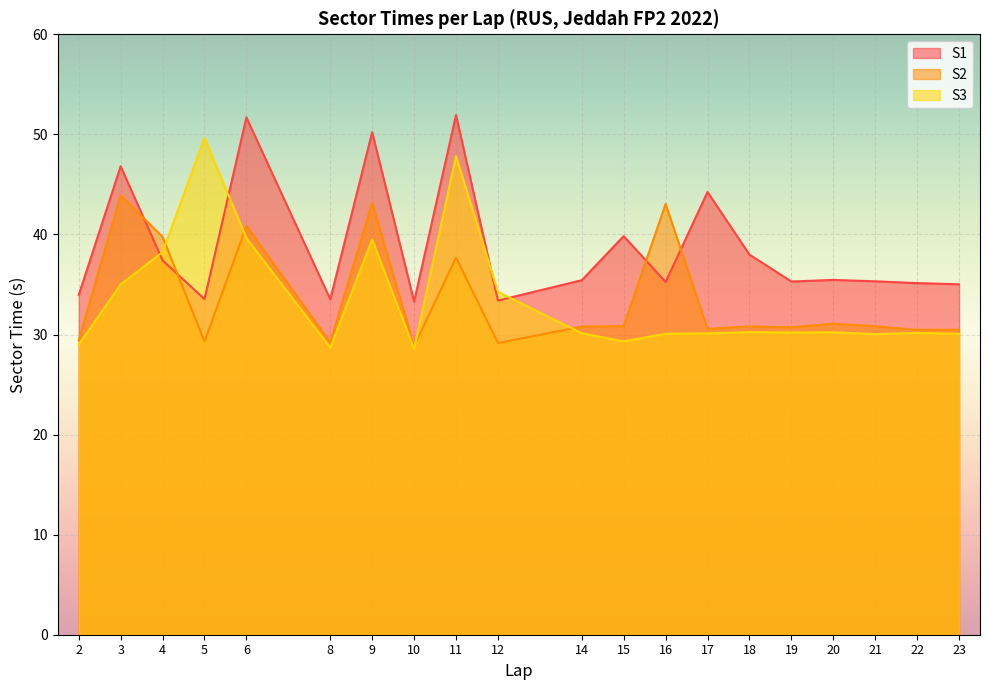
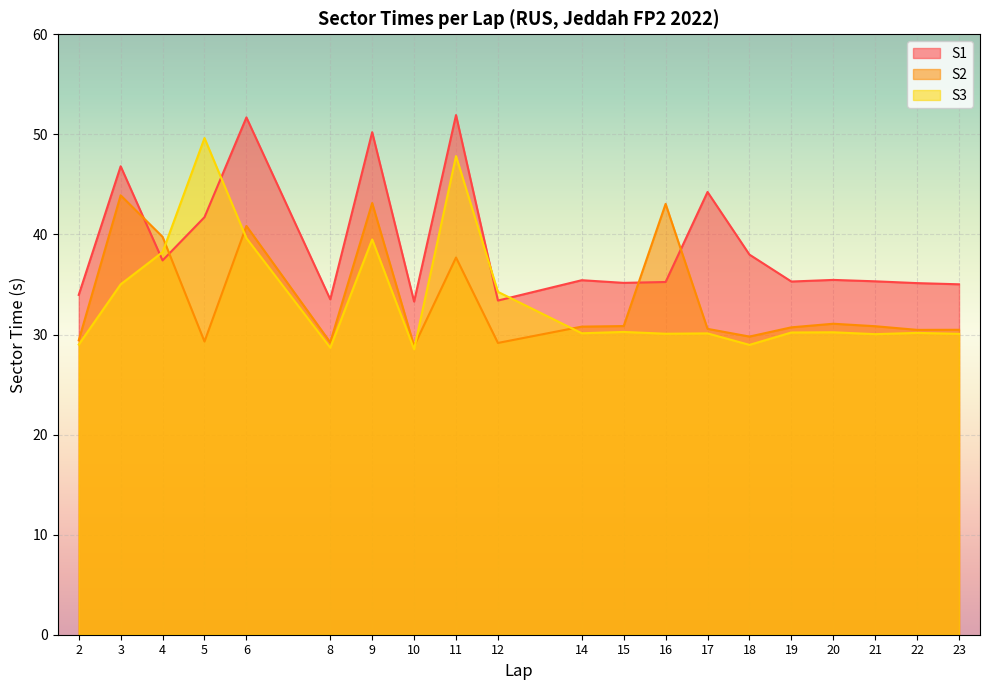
  {
    "S1": {
      "2": 34.0,
      "3": 46.8,
      "4": 37.4,
-     "5": 33.5,
+     "5": 41.7,
      "6": 51.7,
      "8": 33.5,
      "9": 50.2,
      "10": 33.3,
      "11": 51.9,
      "12": 33.4,
      "14": 35.4,
-     "15": 39.8,
+     "15": 35.2,
      "16": 35.2,
      "17": 44.2,
      "18": 38.0,
      "19": 35.3,
      "20": 35.5,
      "21": 35.3,
      "22": 35.1,
      "23": 35.0
    },
    "S2": {
      "2": 29.4,
      "3": 43.9,
      "4": 39.8,
      "5": 29.3,
      "6": 40.8,
      "8": 29.2,
      "9": 43.1,
      "10": 28.9,
      "11": 37.7,
      "12": 29.2,
      "14": 30.8,
      "15": 30.8,
      "16": 43.1,
      "17": 30.6,
-     "18": 30.8,
+     "18": 29.8,
      "19": 30.7,
      "20": 31.1,
      "21": 30.8,
      "22": 30.5,
      "23": 30.5
    },
    "S3": {
      "2": 29.0,
      "3": 35.0,
      "4": 38.2,
      "5": 49.6,
      "6": 39.6,
      "8": 28.7,
      "9": 39.5,
      "10": 28.5,
      "11": 47.8,
      "12": 34.3,
      "14": 30.1,
-     "15": 29.3,
+     "15": 30.3,
      "16": 30.1,
      "17": 30.1,
-     "18": 30.2,
+     "18": 29.0,
      "19": 30.2,
      "20": 30.2,
      "21": 30.0,
      "22": 30.2,
      "23": 30.1
    }
  }
